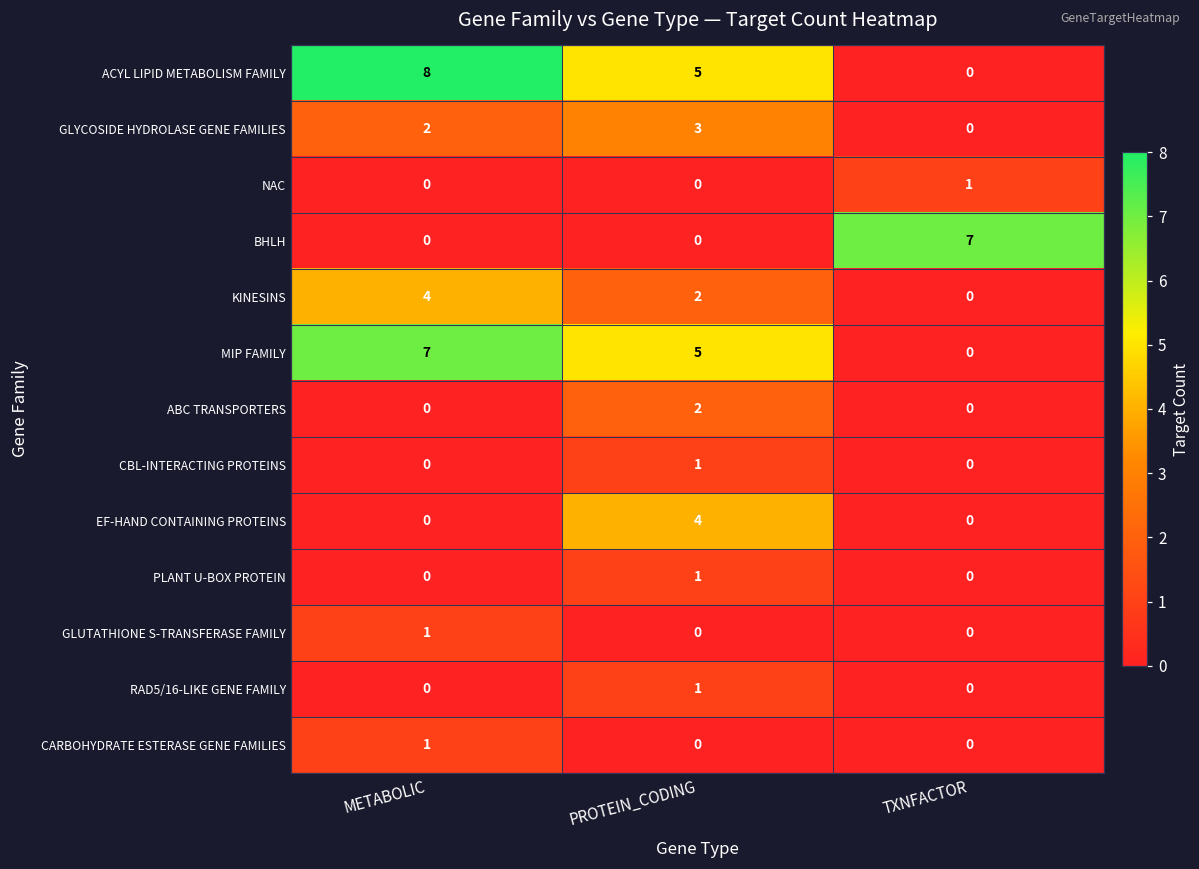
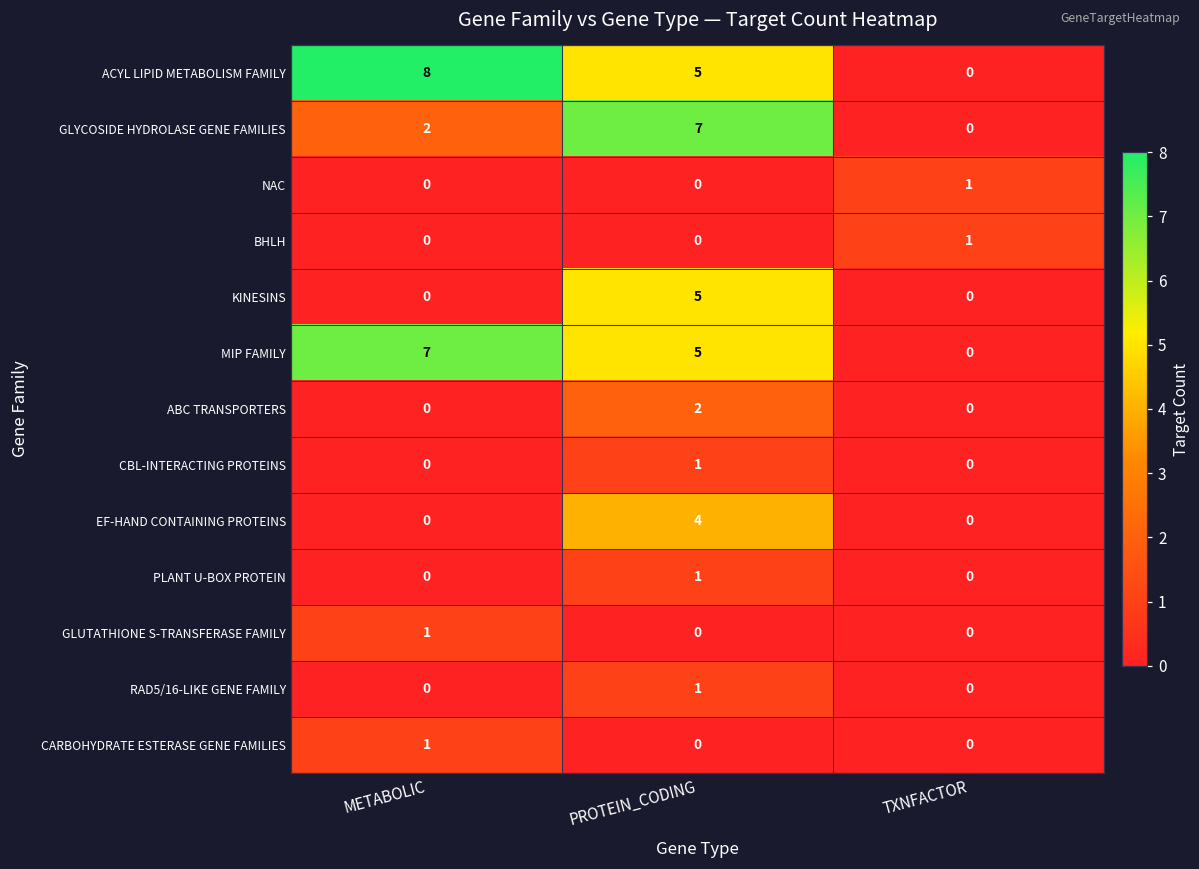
  {
    "ACYL LIPID METABOLISM FAMILY": {
      "METABOLIC": 8,
      "PROTEIN_CODING": 5,
      "TXNFACTOR": 0
    },
    "GLYCOSIDE HYDROLASE GENE FAMILIES": {
      "METABOLIC": 2,
-     "PROTEIN_CODING": 3,
+     "PROTEIN_CODING": 7,
      "TXNFACTOR": 0
    },
    "NAC": {
      "METABOLIC": 0,
      "PROTEIN_CODING": 0,
      "TXNFACTOR": 1
    },
    "BHLH": {
      "METABOLIC": 0,
      "PROTEIN_CODING": 0,
-     "TXNFACTOR": 7
+     "TXNFACTOR": 1
    },
    "KINESINS": {
-     "METABOLIC": 4,
-     "PROTEIN_CODING": 2,
+     "METABOLIC": 0,
+     "PROTEIN_CODING": 5,
      "TXNFACTOR": 0
    },
    "MIP FAMILY": {
      "METABOLIC": 7,
      "PROTEIN_CODING": 5,
      "TXNFACTOR": 0
    },
    "ABC TRANSPORTERS": {
      "METABOLIC": 0,
      "PROTEIN_CODING": 2,
      "TXNFACTOR": 0
    },
    "CBL-INTERACTING PROTEINS": {
      "METABOLIC": 0,
      "PROTEIN_CODING": 1,
      "TXNFACTOR": 0
    },
    "EF-HAND CONTAINING PROTEINS": {
      "METABOLIC": 0,
      "PROTEIN_CODING": 4,
      "TXNFACTOR": 0
    },
    "PLANT U-BOX PROTEIN": {
      "METABOLIC": 0,
      "PROTEIN_CODING": 1,
      "TXNFACTOR": 0
    },
    "GLUTATHIONE S-TRANSFERASE FAMILY": {
      "METABOLIC": 1,
      "PROTEIN_CODING": 0,
      "TXNFACTOR": 0
    },
    "RAD5/16-LIKE GENE FAMILY": {
      "METABOLIC": 0,
      "PROTEIN_CODING": 1,
      "TXNFACTOR": 0
    },
    "CARBOHYDRATE ESTERASE GENE FAMILIES": {
      "METABOLIC": 1,
      "PROTEIN_CODING": 0,
      "TXNFACTOR": 0
    }
  }
